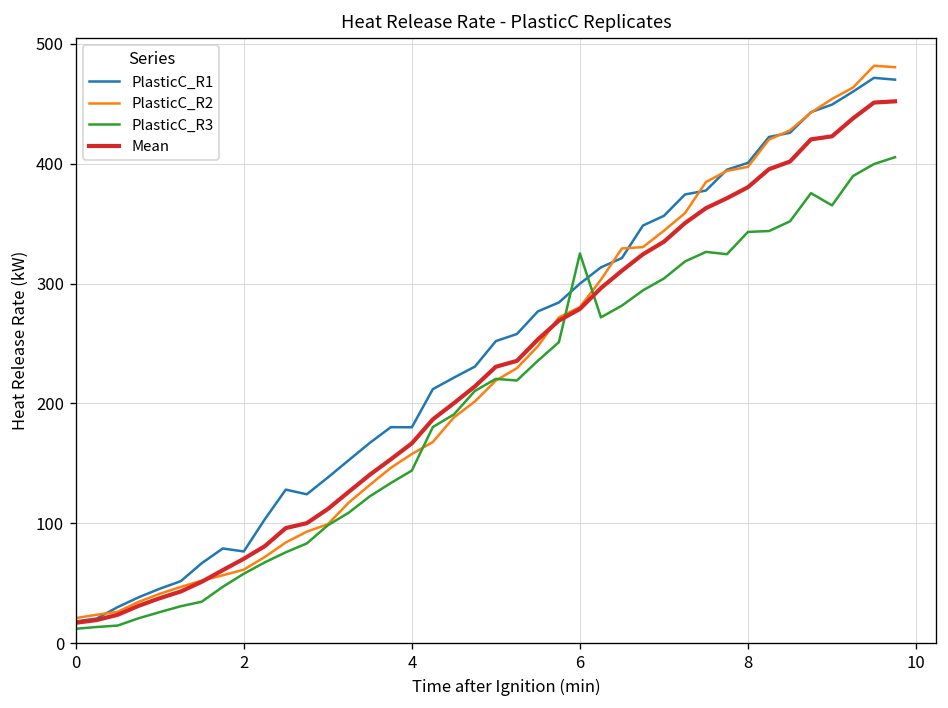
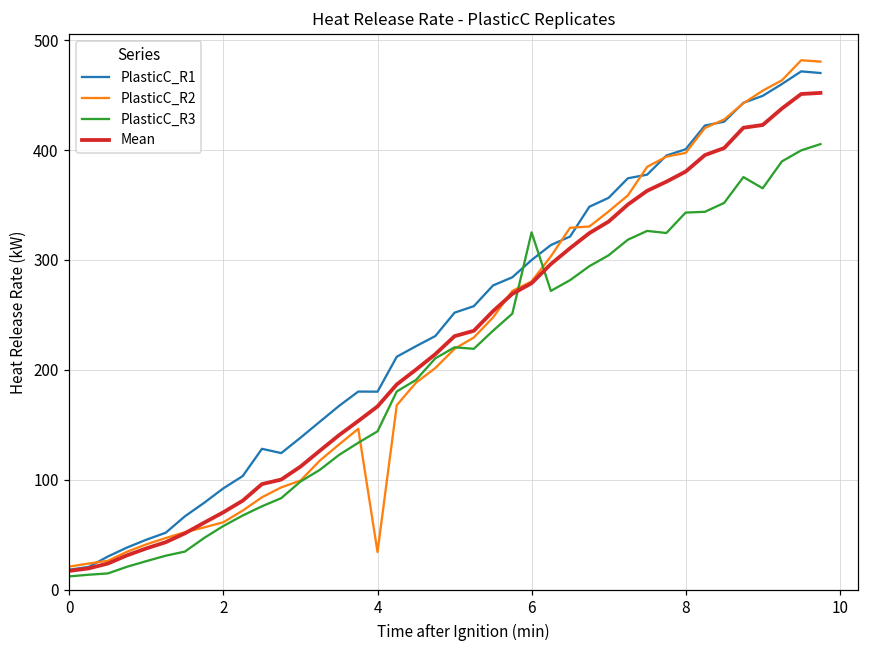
  {
    "PlasticC_R1": {
-     "2": 80,
+     "2": 90,
      "4": 180,
      "6": 300,
      "8": 400
    },
    "PlasticC_R2": {
      "0": 20,
      "2": 60,
-     "4": 160,
+     "4": 30,
      "8": 400
    },
    "PlasticC_R3": {
      "0": 10,
      "2": 60,
      "4": 140,
      "6": 330,
      "8": 340
    },
    "Mean": {
      "2": 70,
      "4": 170,
      "8": 380
    }
  }
